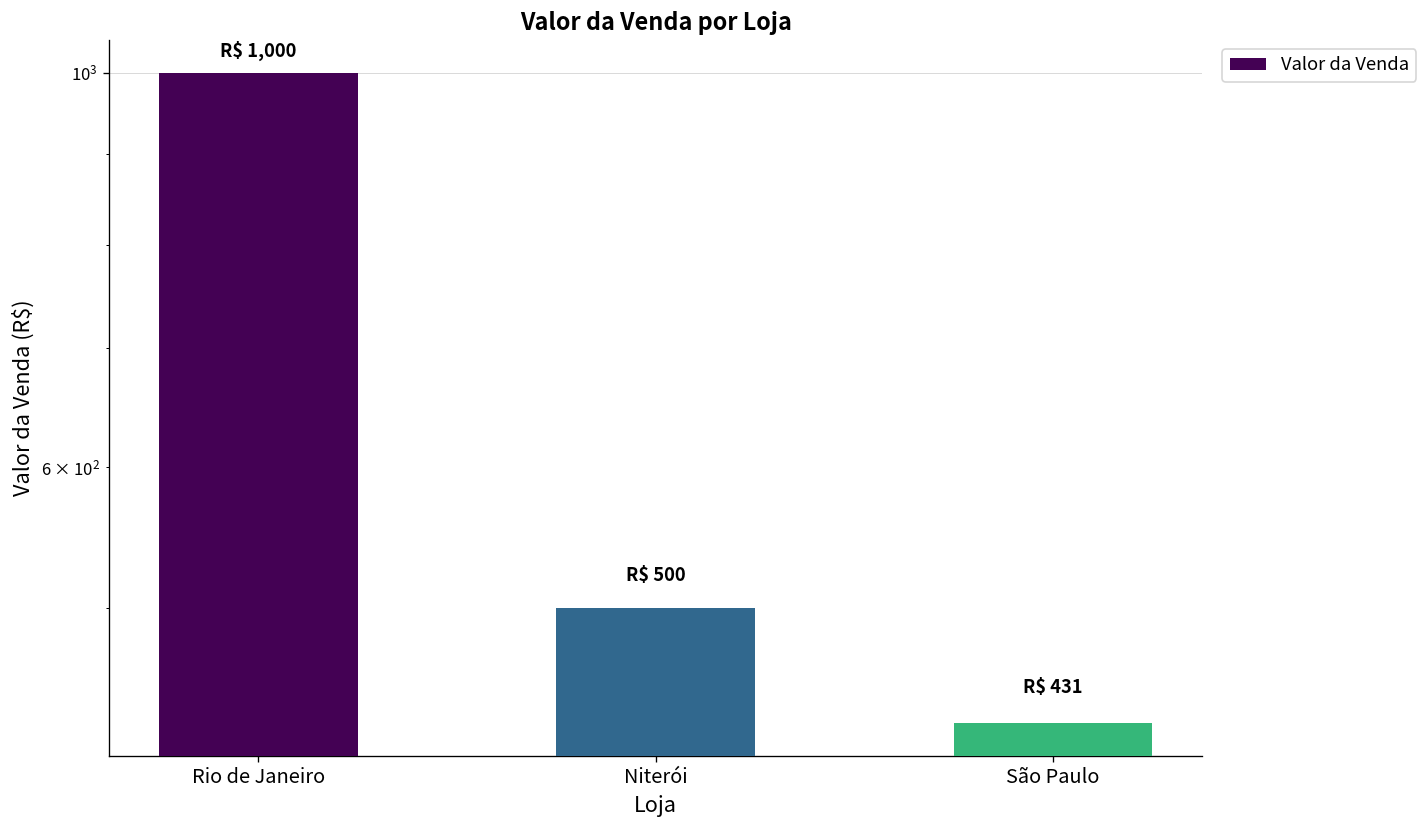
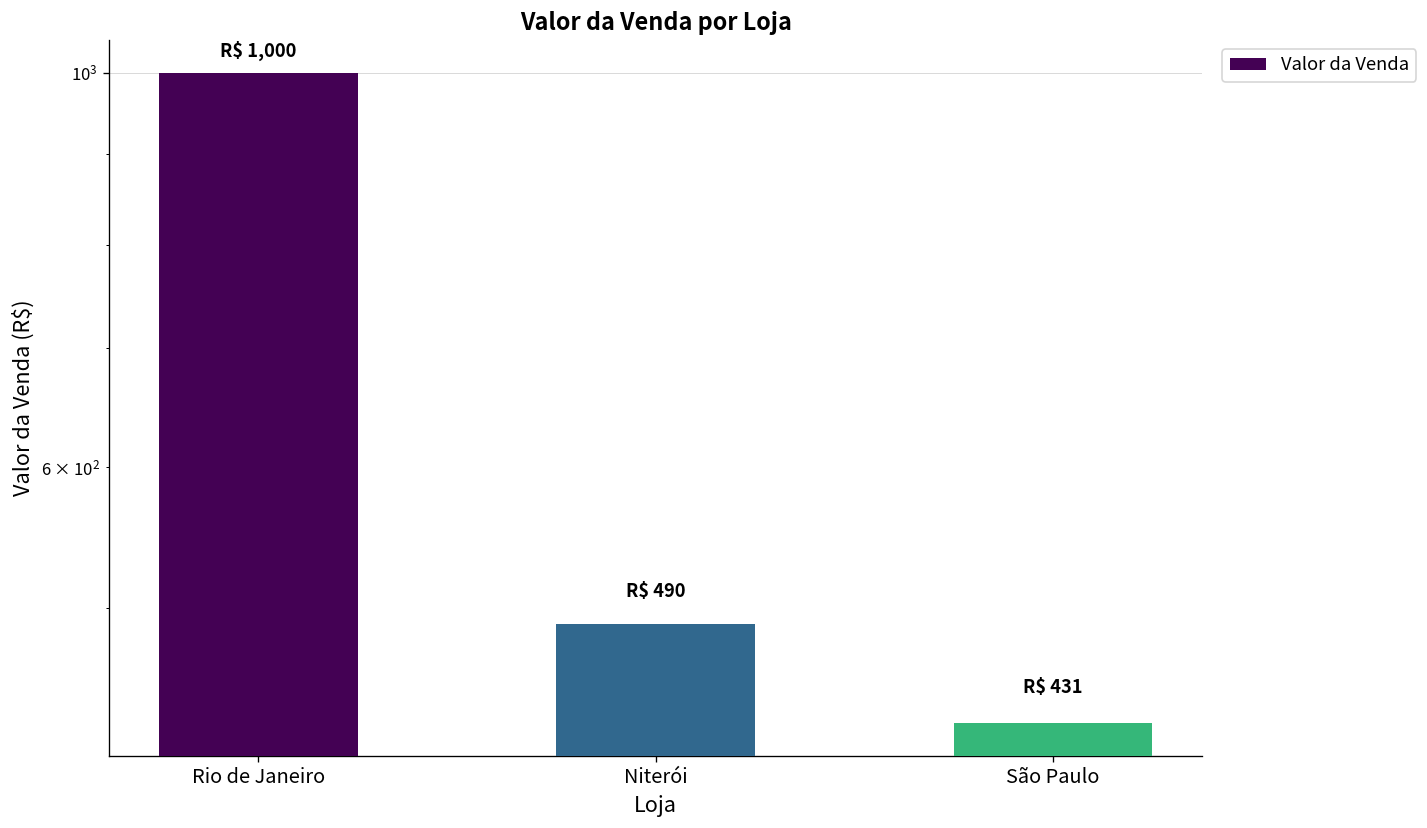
  {
    "Rio de Janeiro": "1,000",
-   "Niterói": "500",
+   "Niterói": "490",
    "São Paulo": "431"
  }
